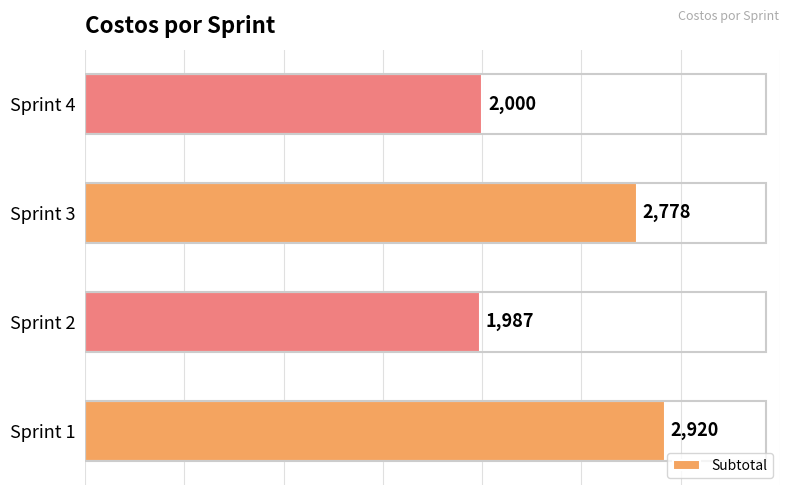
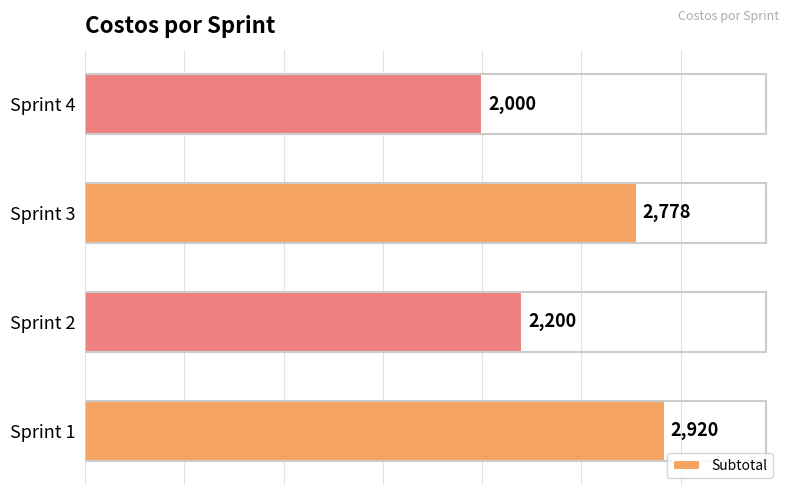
  {
    "Sprint 4": "2,000",
    "Sprint 3": "2,778",
-   "Sprint 2": "1,987",
+   "Sprint 2": "2,200",
    "Sprint 1": "2,920"
  }
